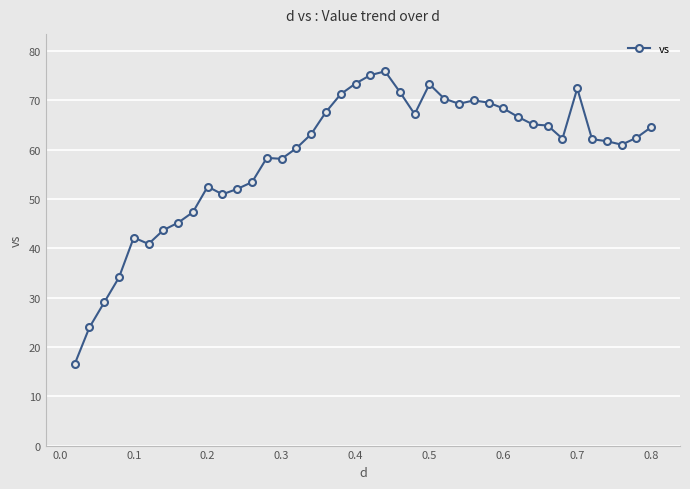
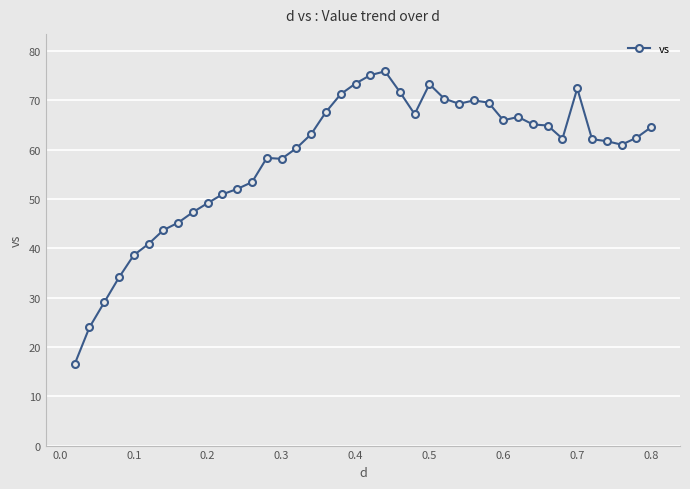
  {
-   "0.1": 42,
-   "0.2": 52,
+   "0.1": 39,
+   "0.2": 49,
    "0.3": 58,
    "0.4": 73,
    "0.5": 73,
-   "0.6": 68,
+   "0.6": 66,
    "0.7": 72,
    "0.8": 65
  }
